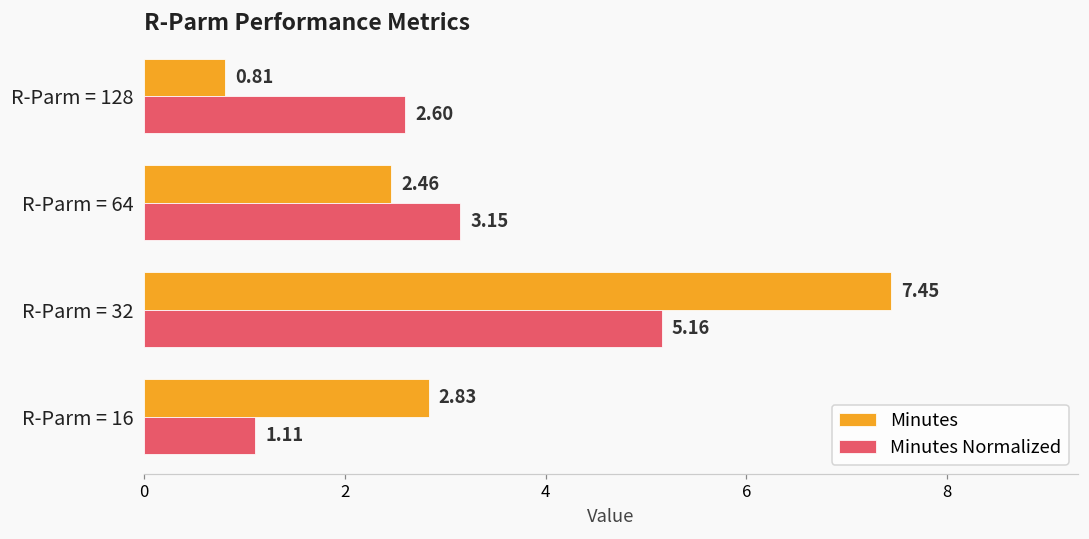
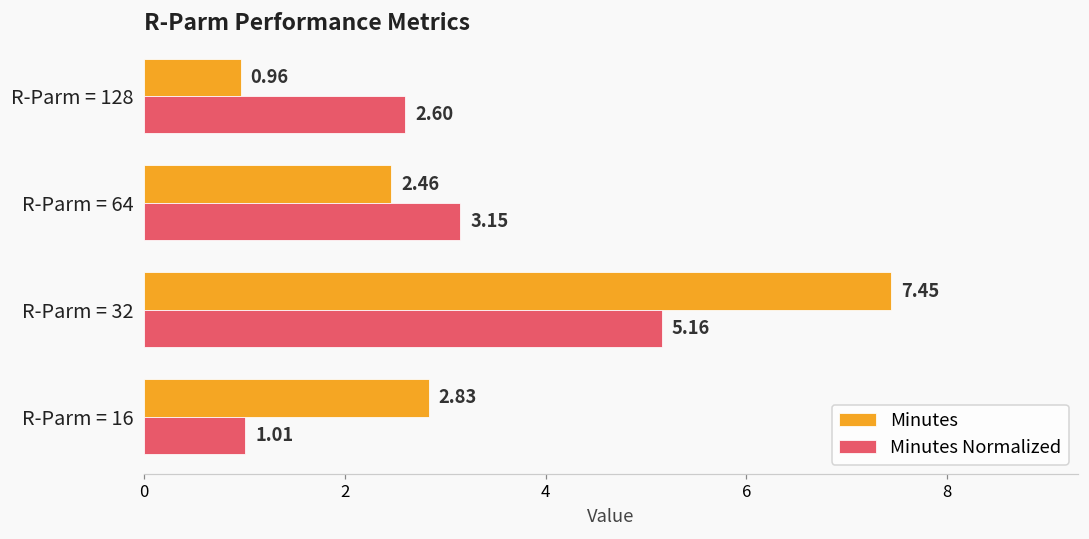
  {
    "Minutes": {
-     "R-Parm = 128": 0.81,
+     "R-Parm = 128": 0.96,
      "R-Parm = 64": 2.46,
      "R-Parm = 32": 7.45,
      "R-Parm = 16": 2.83
    },
    "Minutes Normalized": {
      "R-Parm = 128": 2.60,
      "R-Parm = 64": 3.15,
      "R-Parm = 32": 5.16,
-     "R-Parm = 16": 1.11
+     "R-Parm = 16": 1.01
    }
  }
